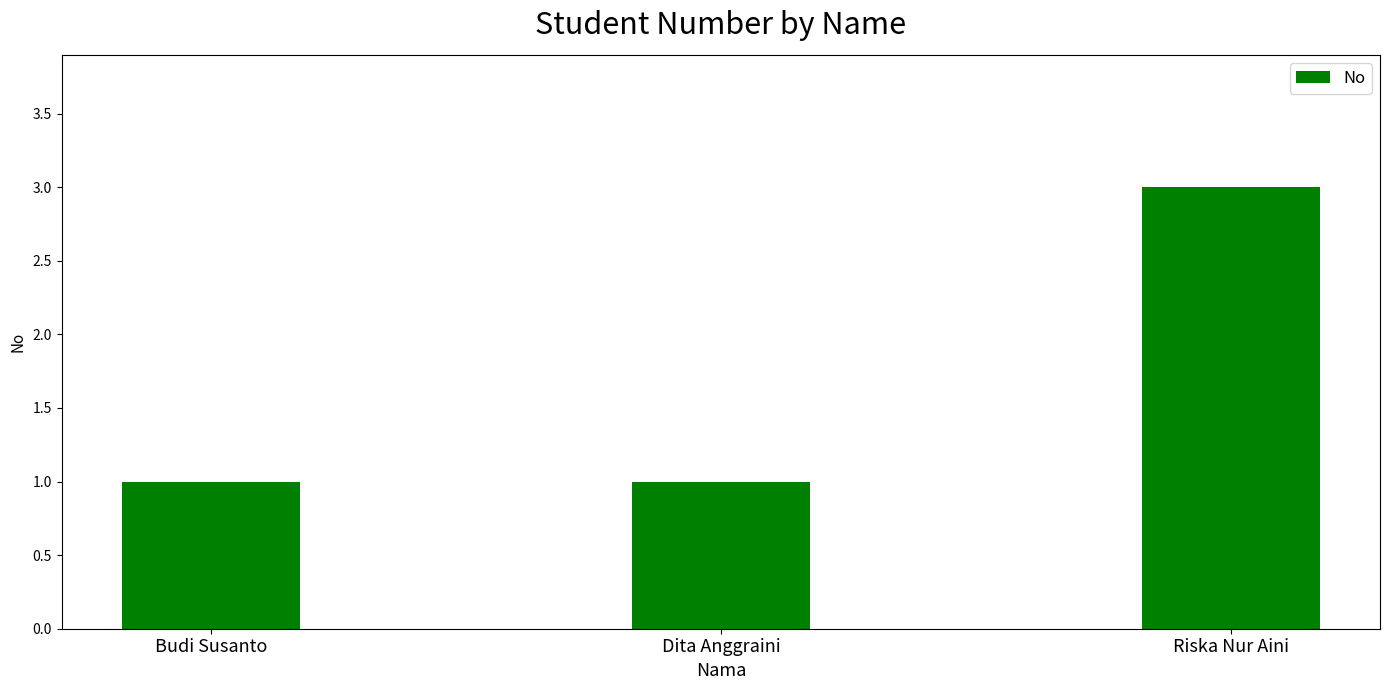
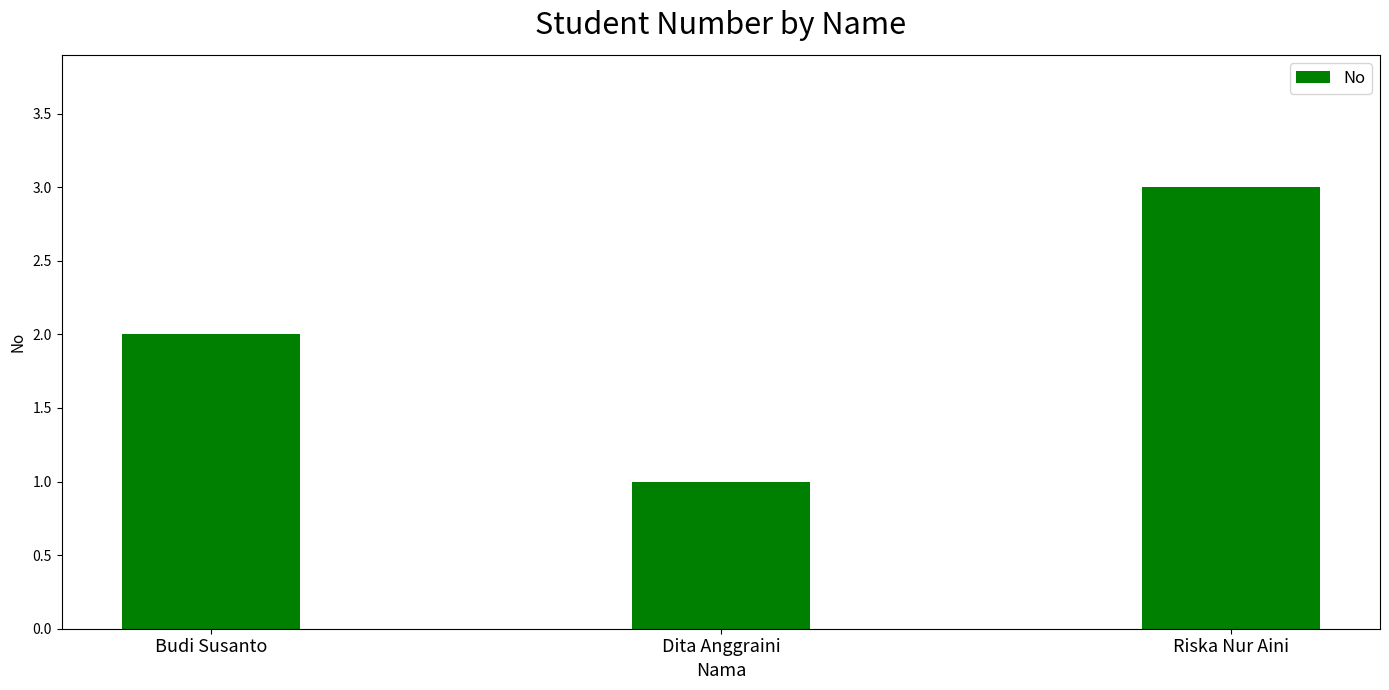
  {
-   "Budi Susanto": 1,
+   "Budi Susanto": 2,
    "Dita Anggraini": 1,
    "Riska Nur Aini": 3
  }
